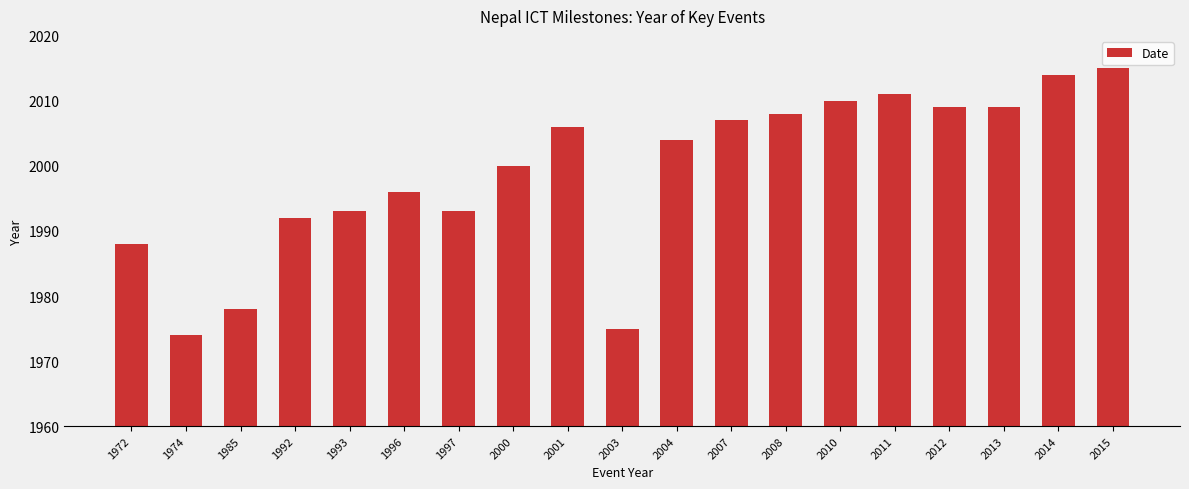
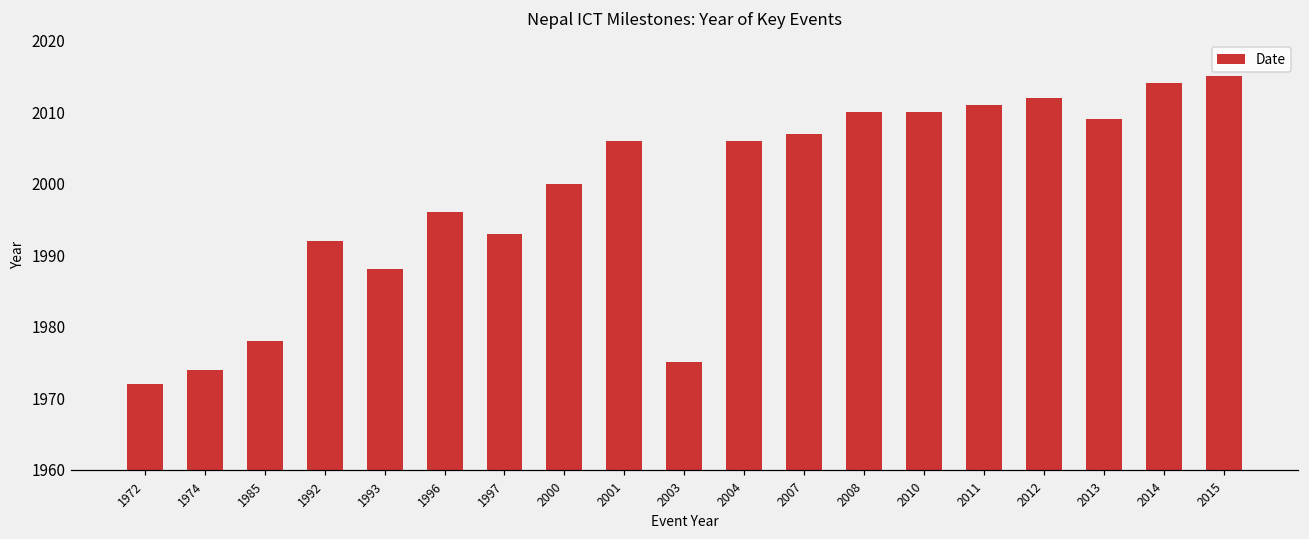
  {
-   "1972": 1988,
+   "1972": 1972,
    "1974": 1974,
    "1985": 1978,
    "1992": 1992,
-   "1993": 1993,
+   "1993": 1988,
    "1996": 1996,
    "1997": 1993,
    "2000": 2000,
    "2001": 2006,
    "2003": 1975,
-   "2004": 2004,
+   "2004": 2006,
    "2007": 2007,
-   "2008": 2008,
+   "2008": 2010,
    "2010": 2010,
    "2011": 2011,
-   "2012": 2009,
+   "2012": 2012,
    "2013": 2009,
    "2014": 2014,
    "2015": 2015
  }
